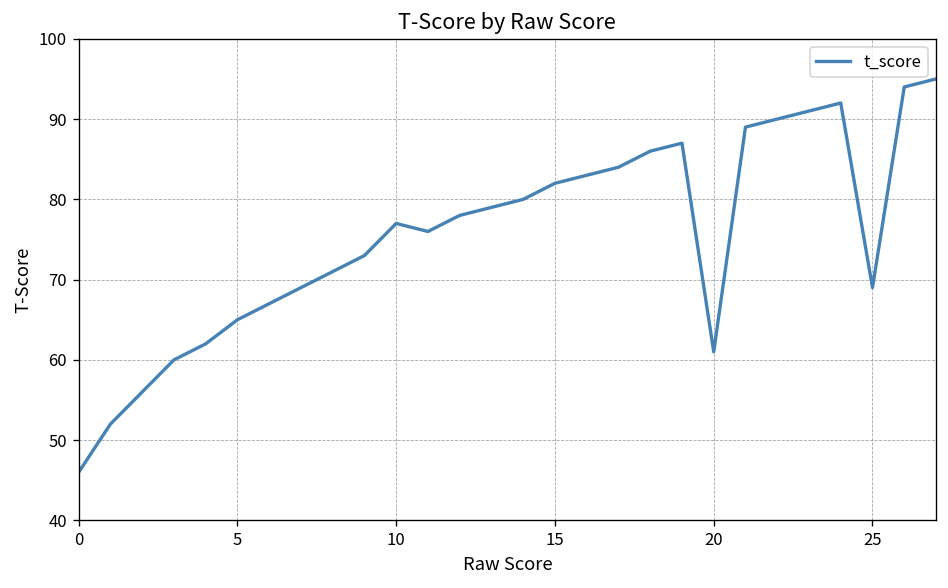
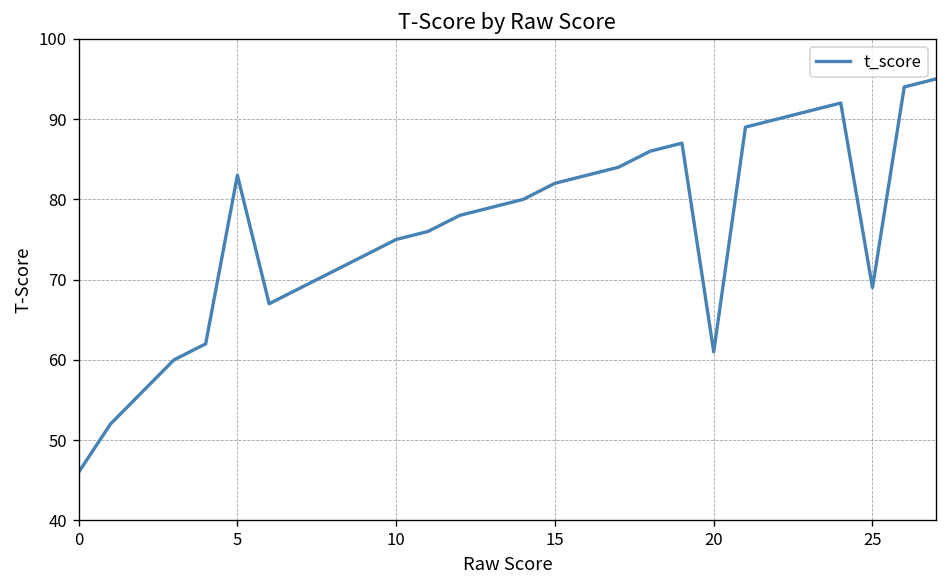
  {
    "0": 46,
-   "5": 65,
-   "10": 77,
+   "5": 83,
+   "10": 75,
    "15": 82,
    "20": 61,
    "25": 69
  }
